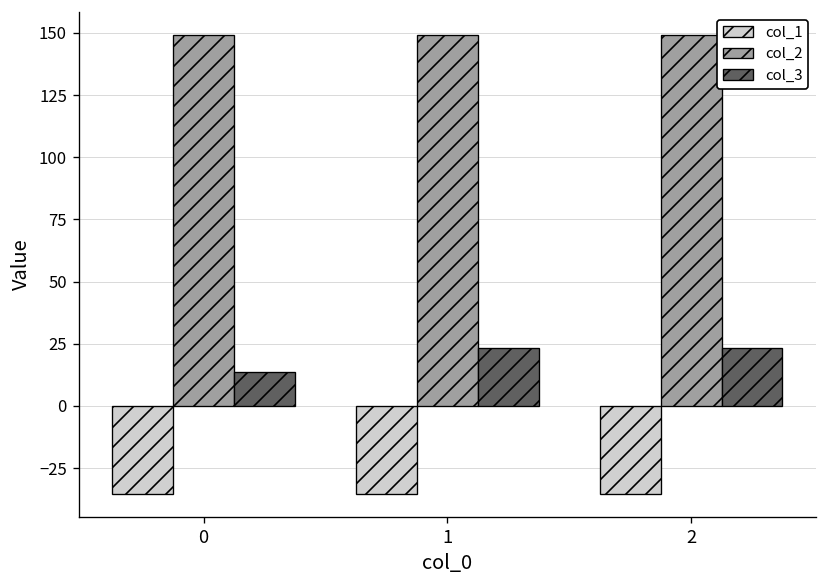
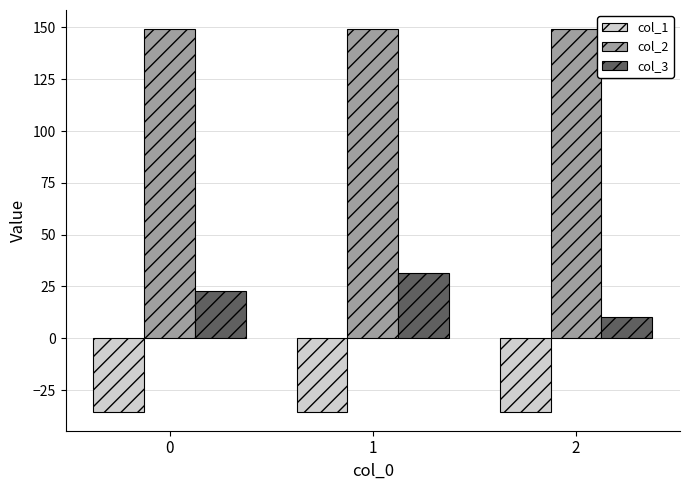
  {
    "col_1": {
      "0": -35,
      "1": -35,
      "2": -35
    },
    "col_2": {
      "0": 149,
      "1": 149,
      "2": 149
    },
    "col_3": {
-     "0": 14,
-     "1": 23,
-     "2": 23
+     "0": 23,
+     "1": 31,
+     "2": 10
    }
  }
